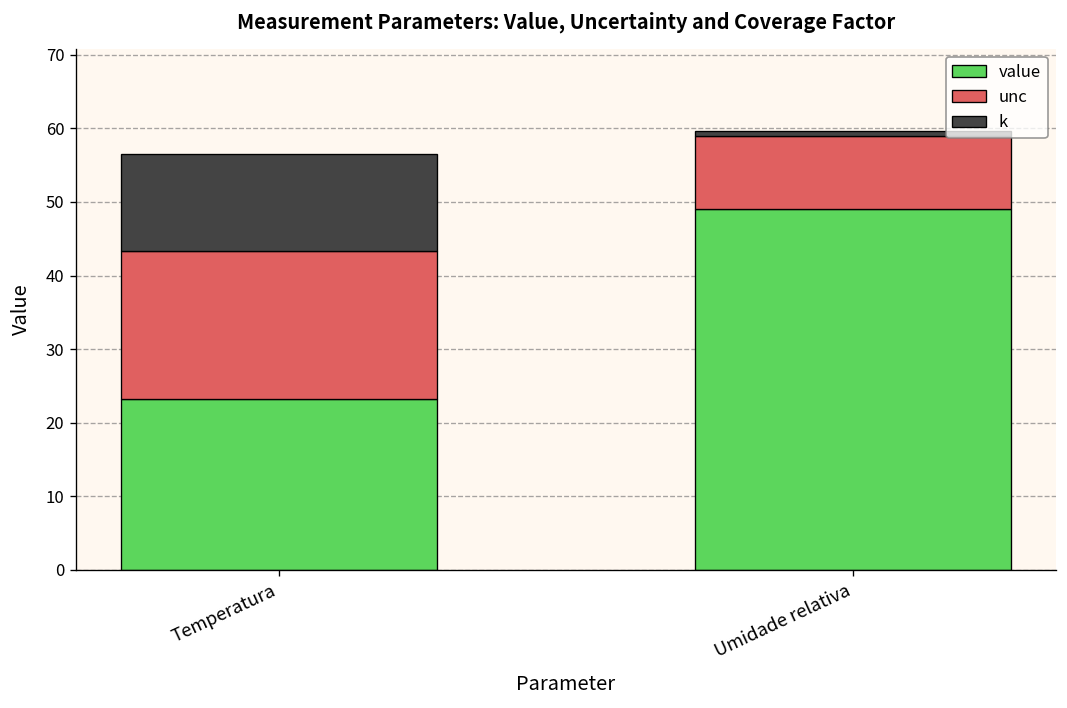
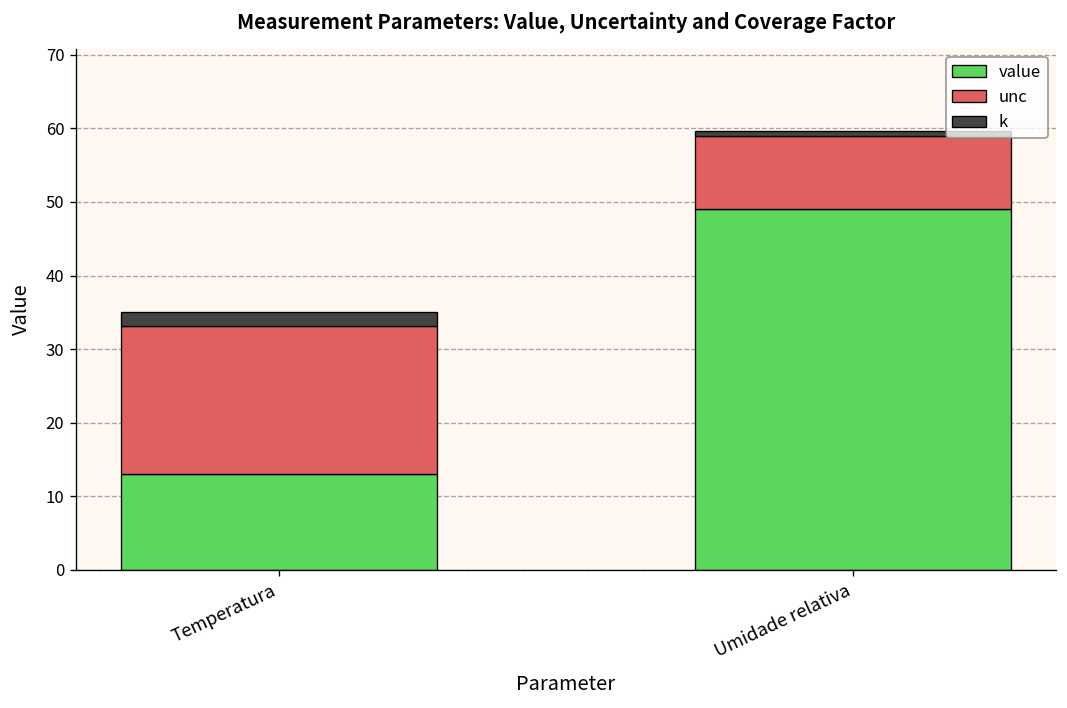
  {
    "value": {
-     "Temperatura": 23,
+     "Temperatura": 13,
      "Umidade relativa": 49
    },
    "unc": {
      "Temperatura": 20,
      "Umidade relativa": 10
    },
    "k": {
-     "Temperatura": 13,
+     "Temperatura": 2,
      "Umidade relativa": 1
    }
  }
